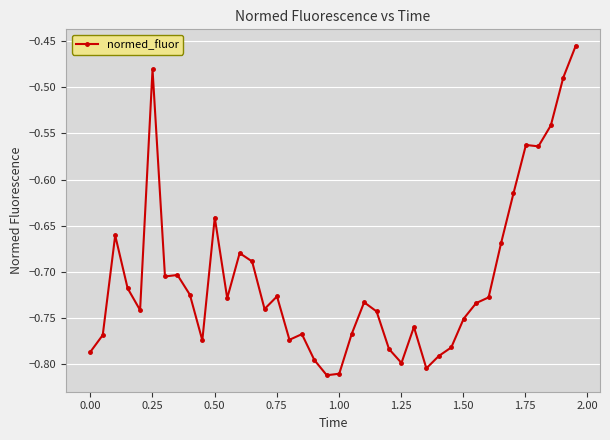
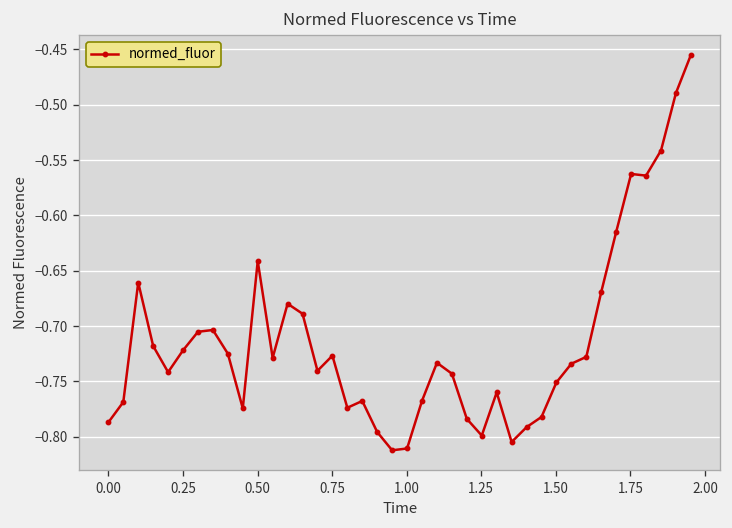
  {
    "0.00": -0.79,
-   "0.25": -0.48,
+   "0.25": -0.72,
    "0.50": -0.64
  }
